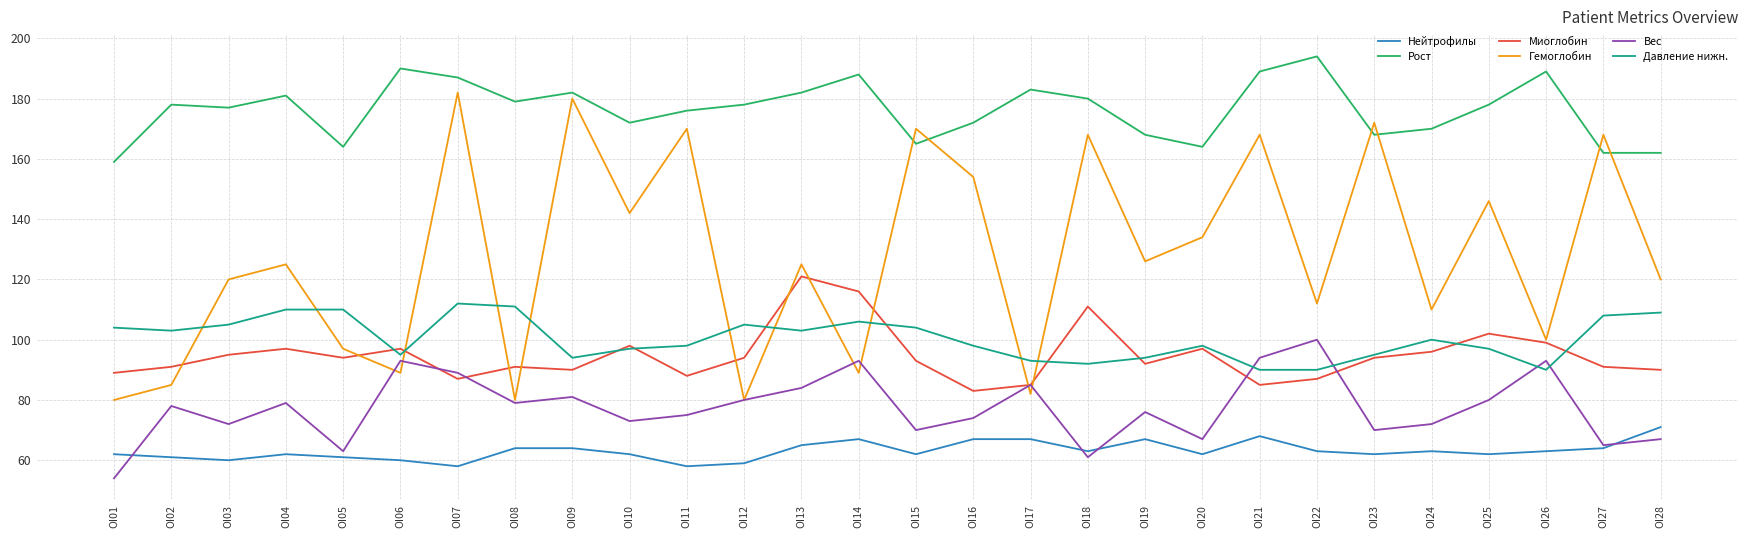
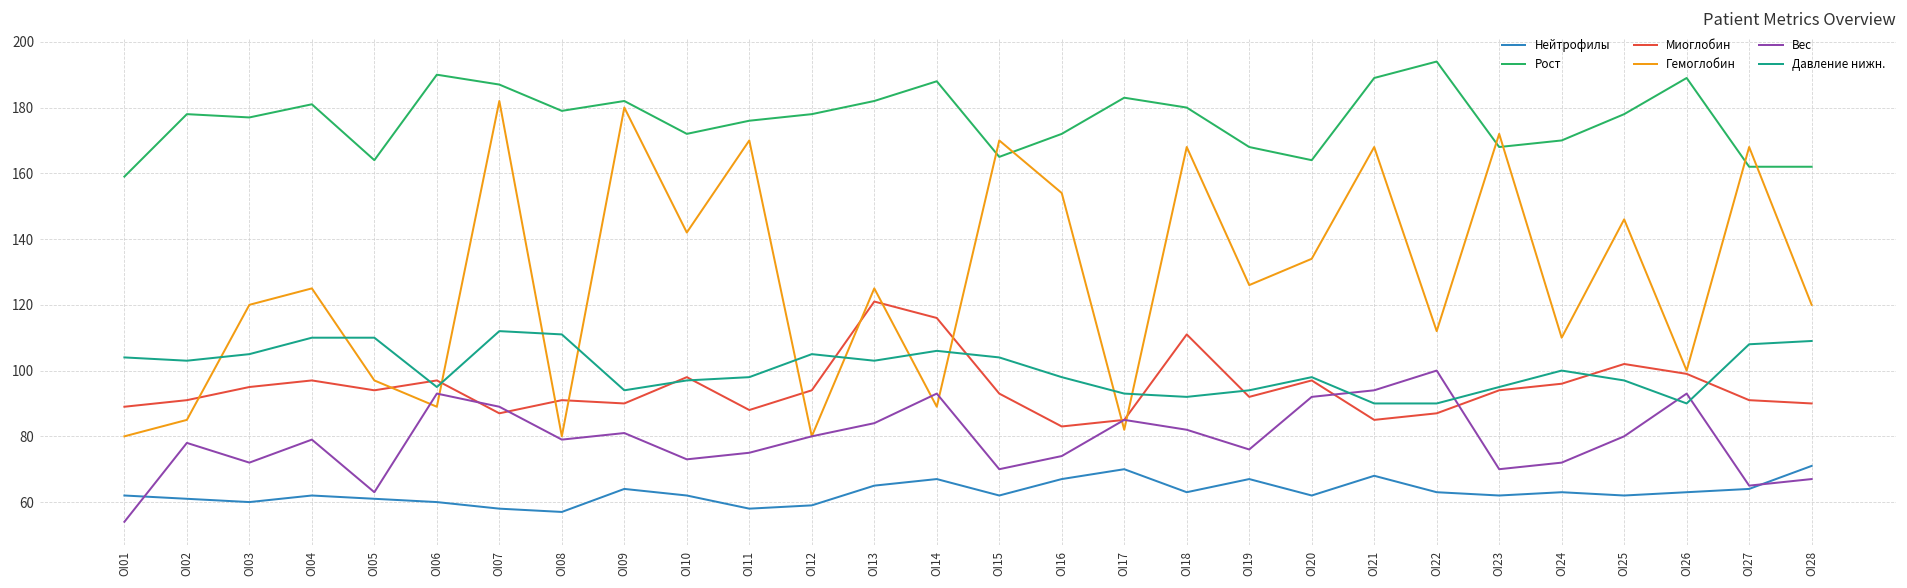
  {
    "Нейтрофилы": {
      "OI01": 62,
      "OI02": 61,
      "OI03": 60,
      "OI04": 62,
      "OI05": 61,
      "OI06": 60,
      "OI07": 58,
-     "OI08": 64,
+     "OI08": 57,
      "OI09": 64,
      "OI10": 62,
      "OI11": 58,
      "OI12": 59,
      "OI13": 65,
      "OI14": 67,
      "OI15": 62,
      "OI16": 67,
-     "OI17": 67,
+     "OI17": 70,
      "OI18": 63,
      "OI19": 67,
      "OI20": 62,
      "OI21": 68,
      "OI22": 63,
      "OI23": 62,
      "OI24": 63,
      "OI25": 62,
      "OI26": 63,
      "OI27": 64,
      "OI28": 71
    },
    "Миоглобин": {
      "OI01": 89,
      "OI02": 91,
      "OI03": 95,
      "OI04": 97,
      "OI05": 94,
      "OI06": 97,
      "OI07": 87,
      "OI08": 91,
      "OI09": 90,
      "OI10": 98,
      "OI11": 88,
      "OI12": 94,
      "OI13": 121,
      "OI14": 116,
      "OI15": 93,
      "OI16": 83,
      "OI18": 111,
      "OI19": 92,
      "OI20": 97,
      "OI21": 85,
      "OI22": 87,
      "OI23": 94,
      "OI24": 96,
      "OI25": 102,
      "OI26": 99,
      "OI27": 91,
      "OI28": 90
    },
    "Гемоглобин": {
      "OI01": 80,
      "OI02": 85,
      "OI03": 120,
      "OI04": 125,
      "OI05": 97,
      "OI06": 89,
      "OI07": 182,
      "OI08": 80,
      "OI09": 180,
      "OI10": 142,
      "OI11": 170,
      "OI13": 125,
      "OI14": 89,
      "OI15": 170,
      "OI16": 154,
      "OI17": 82,
      "OI18": 168,
      "OI19": 126,
      "OI20": 134,
      "OI21": 168,
      "OI22": 112,
      "OI23": 172,
      "OI24": 110,
      "OI25": 146,
      "OI26": 100,
      "OI27": 168,
      "OI28": 120
    },
    "Вес": {
      "OI01": 54,
      "OI02": 78,
      "OI03": 72,
      "OI04": 79,
      "OI05": 63,
      "OI06": 93,
      "OI07": 89,
      "OI08": 79,
      "OI09": 81,
      "OI10": 73,
      "OI11": 75,
      "OI13": 84,
      "OI14": 93,
      "OI15": 70,
      "OI16": 74,
-     "OI18": 61,
+     "OI18": 82,
      "OI19": 76,
-     "OI20": 67,
+     "OI20": 92,
      "OI21": 94,
      "OI22": 100,
      "OI23": 70,
      "OI24": 72,
      "OI25": 80,
      "OI26": 93,
      "OI27": 65,
      "OI28": 67
    }
  }
